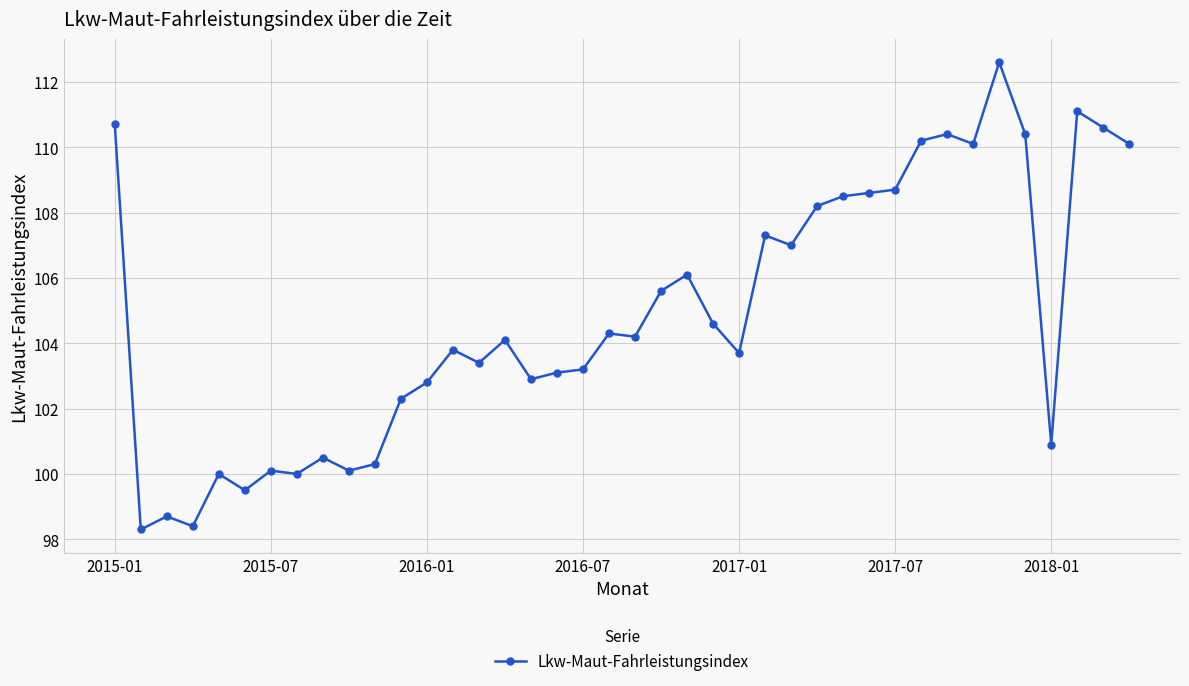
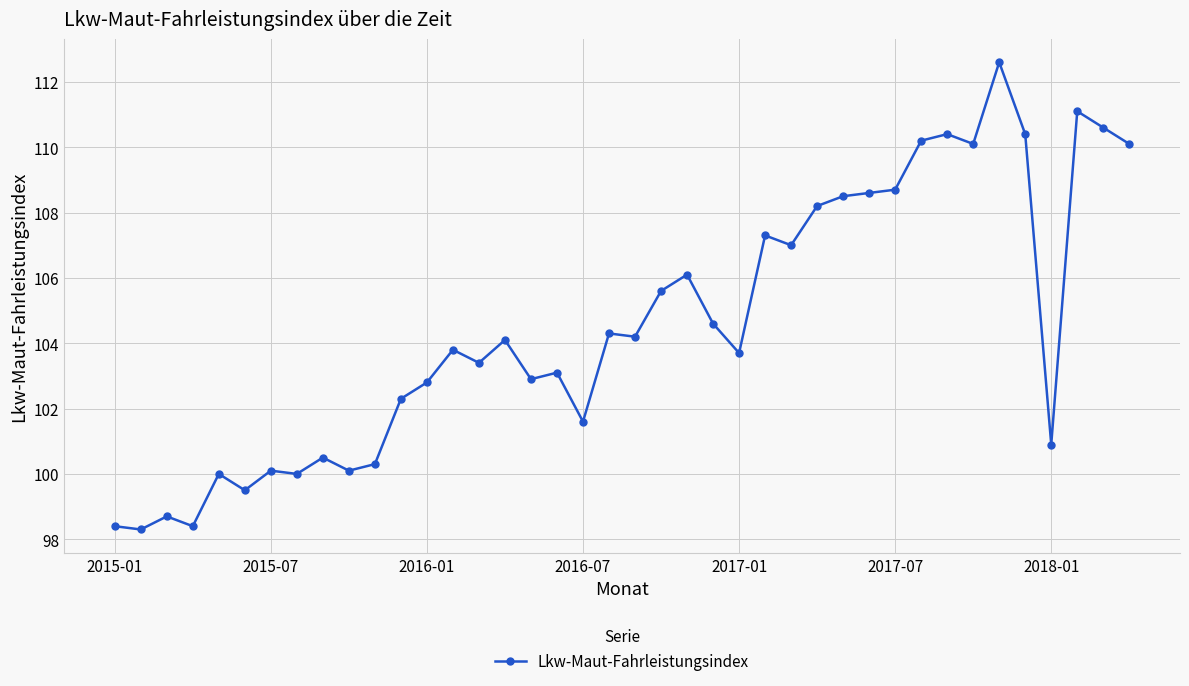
  {
-   "2015-01": 110.7,
+   "2015-01": 98.4,
    "2015-07": 100.1,
    "2016-01": 102.8,
-   "2016-07": 103.2,
+   "2016-07": 101.6,
    "2017-01": 103.7,
    "2017-07": 108.7,
    "2018-01": 100.9
  }
